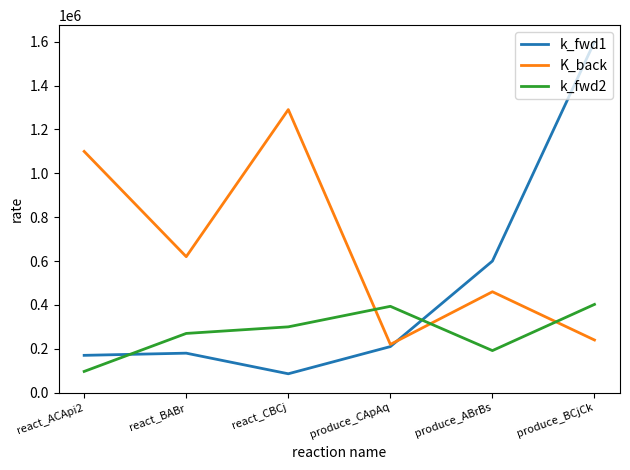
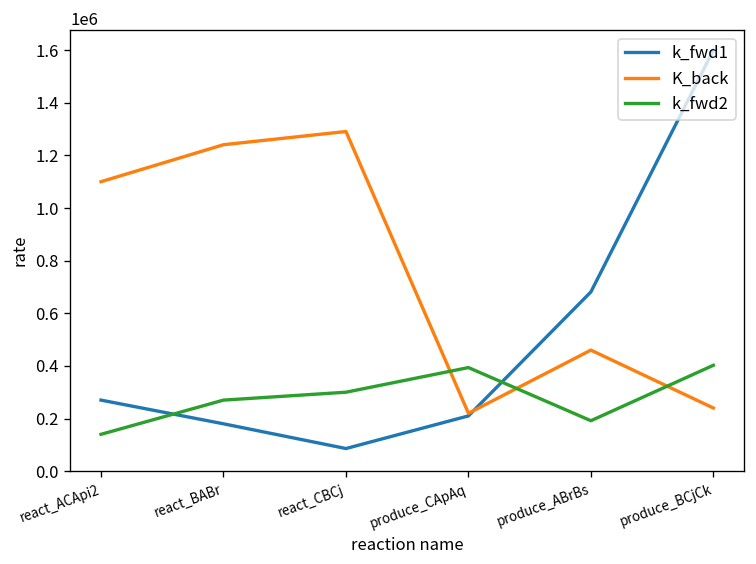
  {
    "k_fwd1": {
-     "react_ACApi2": 170000,
+     "react_ACApi2": 270000,
      "react_BABr": 180000,
      "react_CBCj": 90000,
-     "produce_ABrBs": 600000
+     "produce_ABrBs": 680000
    },
    "K_back": {
      "react_ACApi2": 1100000,
-     "react_BABr": 620000,
+     "react_BABr": 1240000,
      "react_CBCj": 1290000,
      "produce_ABrBs": 460000,
      "produce_BCjCk": 240000
    },
    "k_fwd2": {
-     "react_ACApi2": 100000,
+     "react_ACApi2": 140000,
      "react_BABr": 270000,
      "react_CBCj": 300000,
      "produce_CApAq": 390000,
      "produce_ABrBs": 190000,
      "produce_BCjCk": 400000
    }
  }
